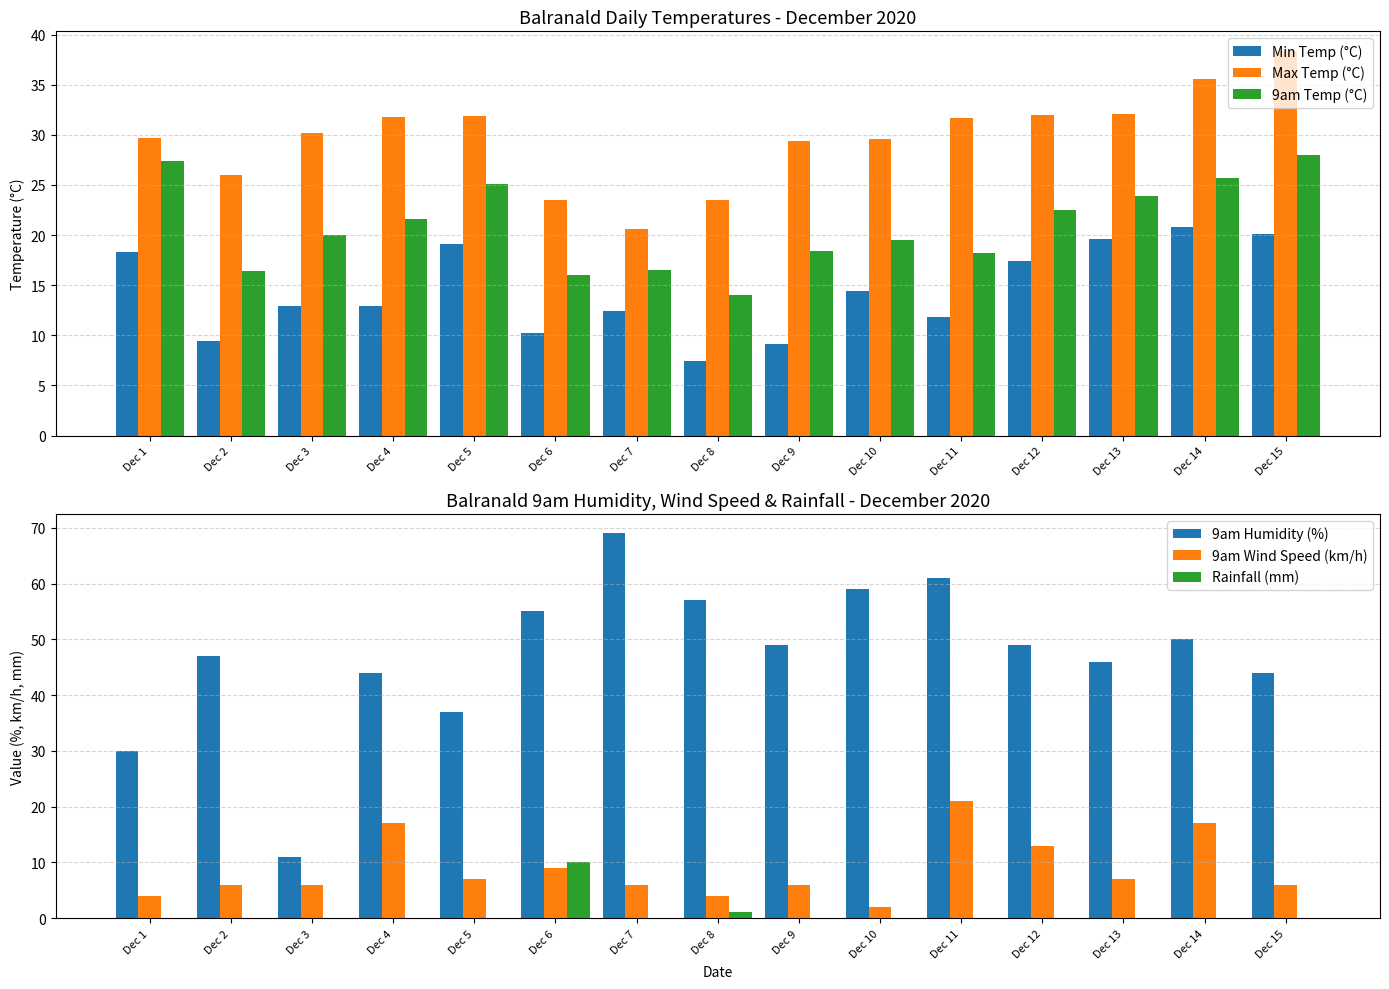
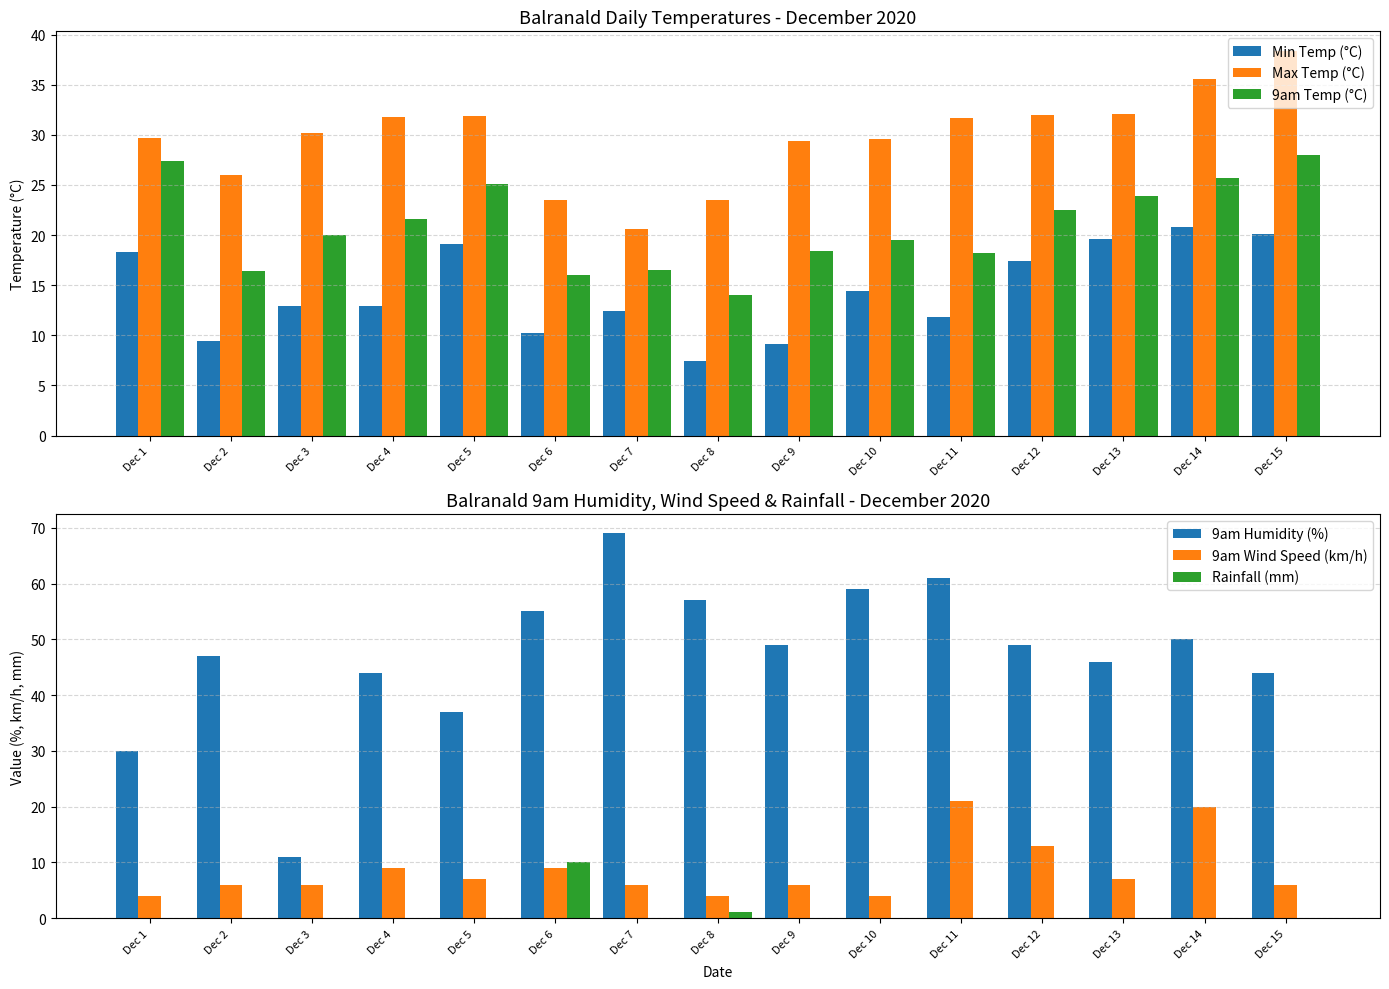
  {
    "Balranald Daily Temperatures - December 2020": {
      "Min Temp (°C)": {
        "Dec 1": 18.3,
        "Dec 2": 9.4,
        "Dec 3": 12.9,
        "Dec 4": 12.9,
        "Dec 5": 19.1,
        "Dec 6": 10.2,
        "Dec 7": 12.4,
        "Dec 8": 7.4,
        "Dec 9": 9.1,
        "Dec 10": 14.4,
        "Dec 11": 11.8,
        "Dec 12": 17.4,
        "Dec 13": 19.6,
        "Dec 14": 20.8,
        "Dec 15": 20.1
      },
      "Max Temp (°C)": {
        "Dec 1": 29.7,
        "Dec 2": 26.0,
        "Dec 3": 30.2,
        "Dec 4": 31.8,
        "Dec 5": 31.9,
        "Dec 6": 23.5,
        "Dec 7": 20.6,
        "Dec 8": 23.5,
        "Dec 9": 29.4,
        "Dec 10": 29.6,
        "Dec 11": 31.7,
        "Dec 12": 32.0,
        "Dec 13": 32.1,
        "Dec 14": 35.6
      },
      "9am Temp (°C)": {
        "Dec 1": 27.4,
        "Dec 2": 16.4,
        "Dec 3": 20.0,
        "Dec 4": 21.6,
        "Dec 5": 25.1,
        "Dec 6": 16.0,
        "Dec 7": 16.5,
        "Dec 8": 14.0,
        "Dec 9": 18.4,
        "Dec 10": 19.5,
        "Dec 11": 18.2,
        "Dec 12": 22.5,
        "Dec 13": 23.9,
        "Dec 14": 25.7,
        "Dec 15": 28.0
      }
    },
    "Balranald 9am Humidity, Wind Speed & Rainfall - December 2020": {
      "9am Humidity (%)": {
        "Dec 1": 30,
        "Dec 2": 47,
        "Dec 3": 11,
        "Dec 4": 44,
        "Dec 5": 37,
        "Dec 6": 55,
        "Dec 7": 69,
        "Dec 8": 57,
        "Dec 9": 49,
        "Dec 10": 59,
        "Dec 11": 61,
        "Dec 12": 49,
        "Dec 13": 46,
        "Dec 14": 50,
        "Dec 15": 44
      },
      "9am Wind Speed (km/h)": {
        "Dec 1": 4,
        "Dec 2": 6,
        "Dec 3": 6,
-       "Dec 4": 17,
+       "Dec 4": 9,
        "Dec 5": 7,
        "Dec 6": 9,
        "Dec 7": 6,
        "Dec 8": 4,
        "Dec 9": 6,
-       "Dec 10": 2,
+       "Dec 10": 4,
        "Dec 11": 21,
        "Dec 12": 13,
        "Dec 13": 7,
-       "Dec 14": 17,
+       "Dec 14": 20,
        "Dec 15": 6
      },
      "Rainfall (mm)": {
        "Dec 1": 0,
        "Dec 2": 0,
        "Dec 3": 0,
        "Dec 4": 0,
        "Dec 5": 0,
        "Dec 6": 10,
        "Dec 7": 0,
        "Dec 8": 1,
        "Dec 9": 0,
        "Dec 10": 0,
        "Dec 11": 0,
        "Dec 12": 0,
        "Dec 13": 0,
        "Dec 14": 0,
        "Dec 15": 0
      }
    }
  }
